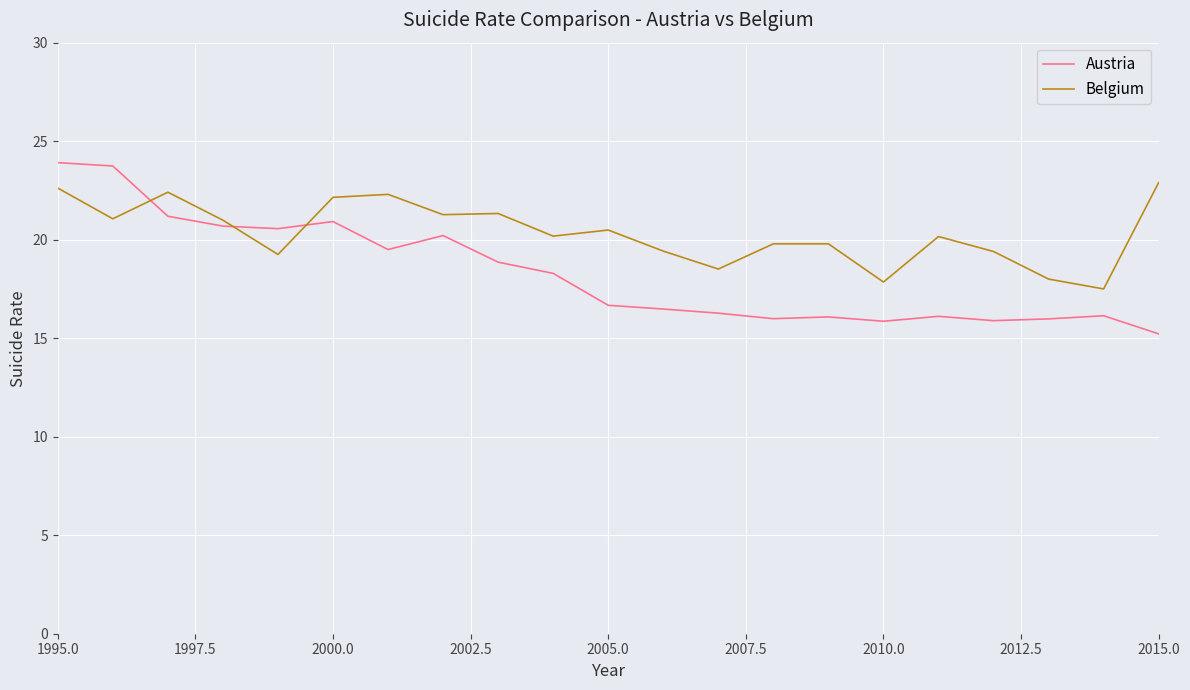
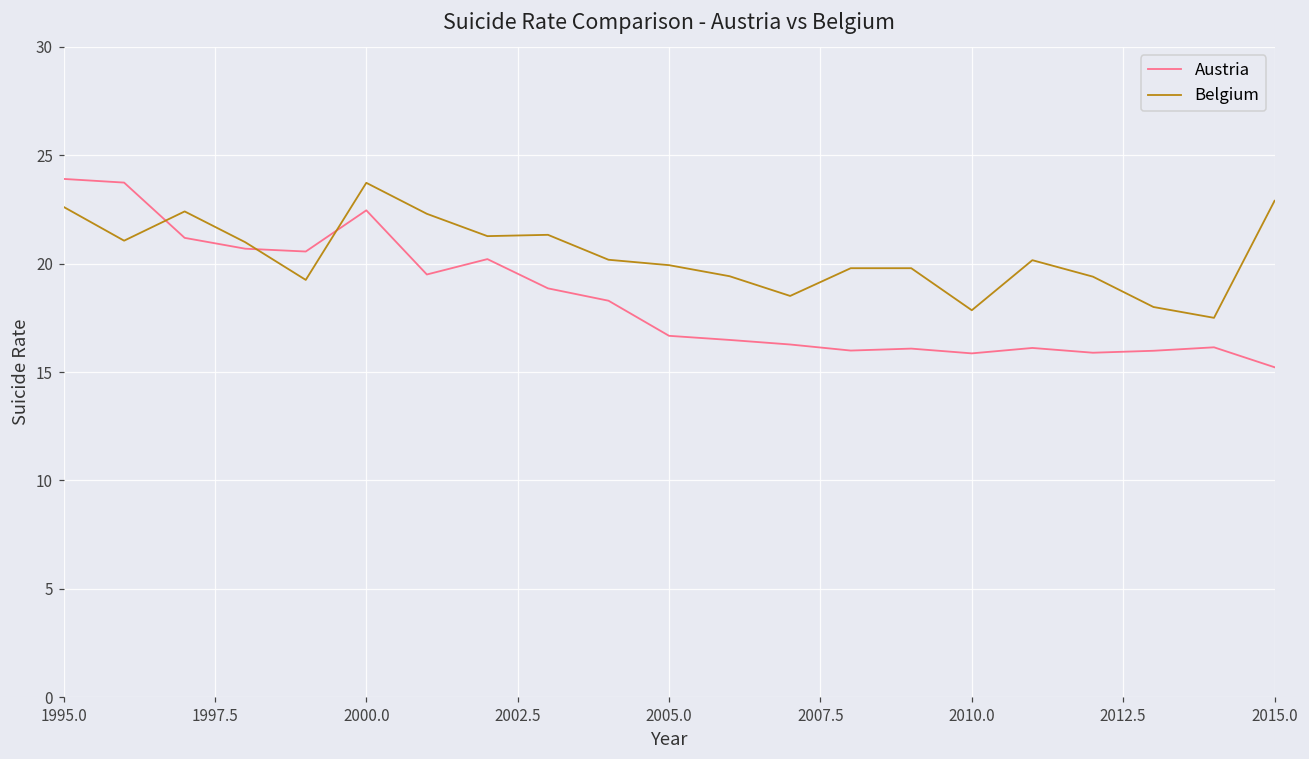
  {
    "Austria": {
      "1995.0": 23.9,
-     "2000.0": 20.9,
+     "2000.0": 22.5,
      "2005.0": 16.7,
      "2010.0": 15.9,
      "2015.0": 15.2
    },
    "Belgium": {
      "1995.0": 22.6,
-     "2000.0": 22.2,
-     "2005.0": 20.5,
+     "2000.0": 23.7,
+     "2005.0": 19.9,
      "2010.0": 17.9,
      "2015.0": 22.9
    }
  }
